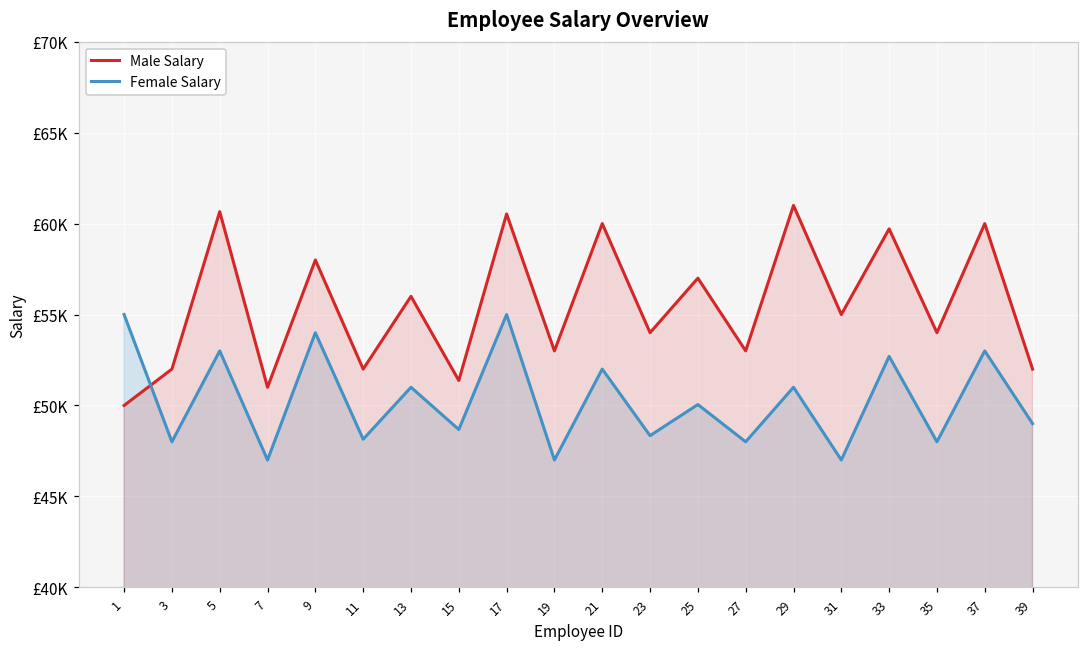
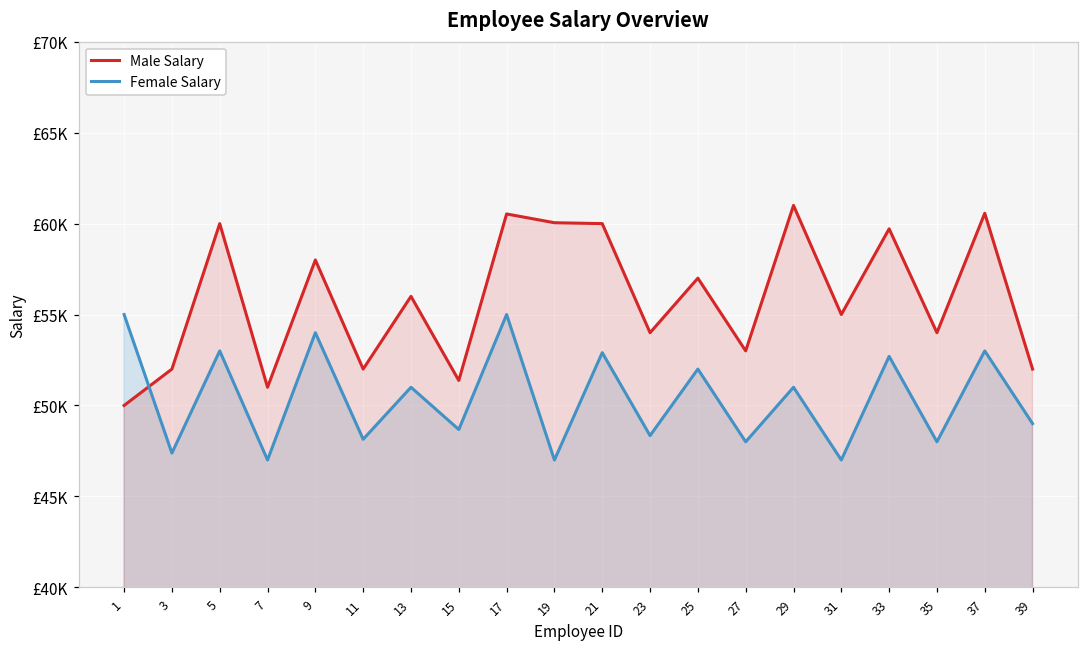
  {
    "Male Salary": {
      "1": "£50000",
      "3": "£52000",
-     "5": "£60700",
+     "5": "£60000",
      "7": "£51000",
      "9": "£58000",
      "11": "£52000",
      "13": "£56000",
      "15": "£51400",
      "17": "£60500",
-     "19": "£53000",
+     "19": "£60000",
      "21": "£60000",
      "23": "£54000",
      "25": "£57000",
      "27": "£53000",
      "29": "£61000",
      "31": "£55000",
      "33": "£59700",
      "35": "£54000",
-     "37": "£60000",
+     "37": "£60600",
      "39": "£52000"
    },
    "Female Salary": {
      "1": "£55000",
-     "3": "£48000",
+     "3": "£47400",
      "5": "£53000",
      "7": "£47000",
      "9": "£54000",
      "11": "£48100",
      "13": "£51000",
      "15": "£48700",
      "17": "£55000",
      "19": "£47000",
-     "21": "£52000",
+     "21": "£52900",
      "23": "£48300",
-     "25": "£50100",
+     "25": "£52000",
      "27": "£48000",
      "29": "£51000",
      "31": "£47000",
      "33": "£52700",
      "35": "£48000",
      "37": "£53000",
      "39": "£49000"
    }
  }
